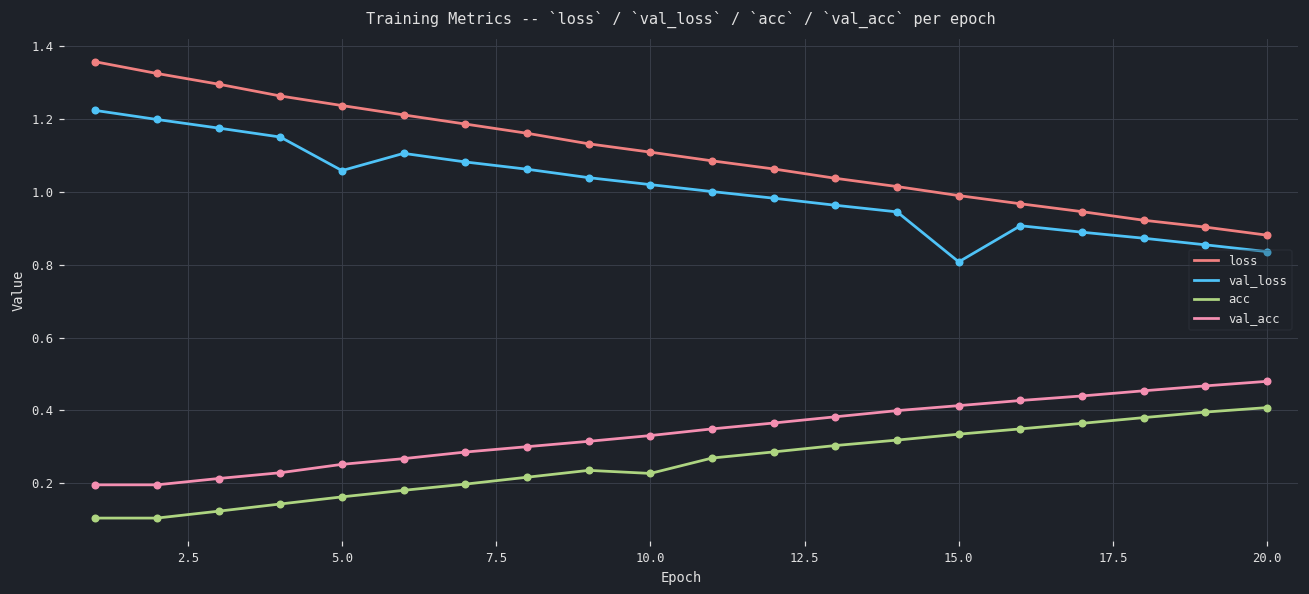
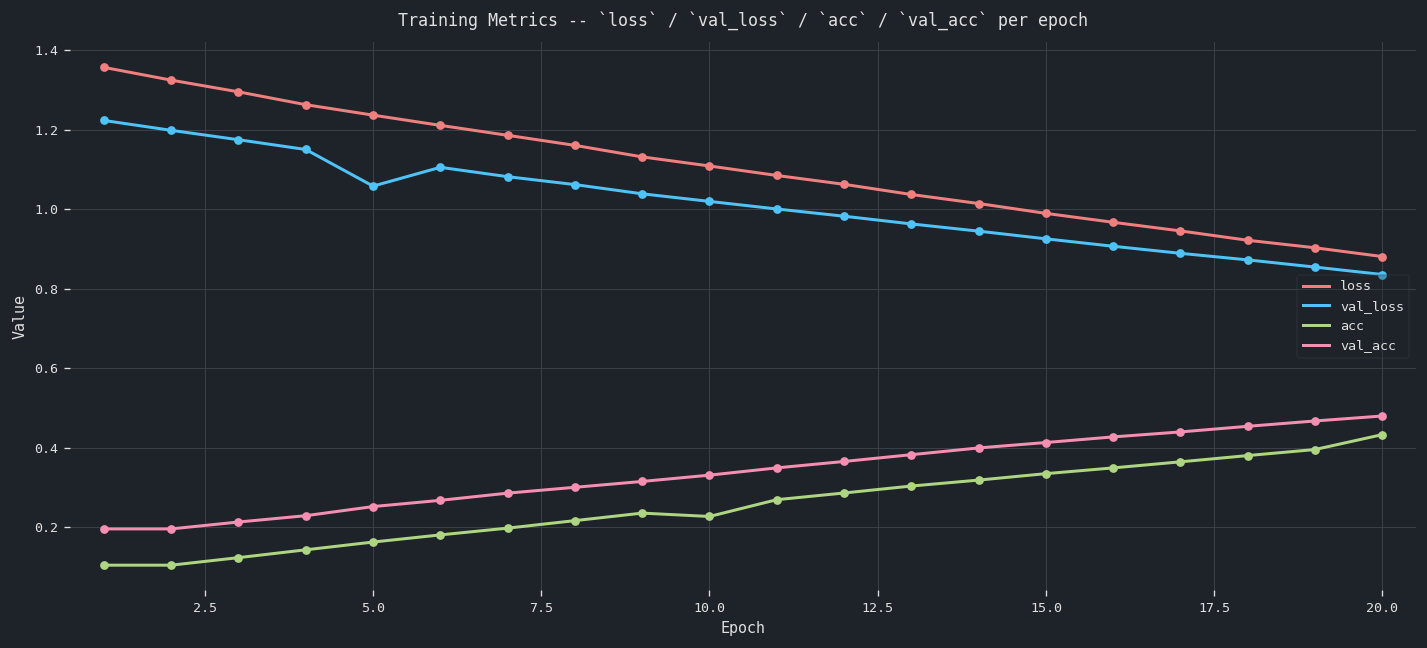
  {
    "val_loss": {
      "5.0": 1.06,
      "10.0": 1.02,
-     "15.0": 0.81,
+     "15.0": 0.93,
      "20.0": 0.84
    },
    "acc": {
      "5.0": 0.16,
      "10.0": 0.23,
      "15.0": 0.33,
-     "20.0": 0.41
+     "20.0": 0.43
    }
  }
